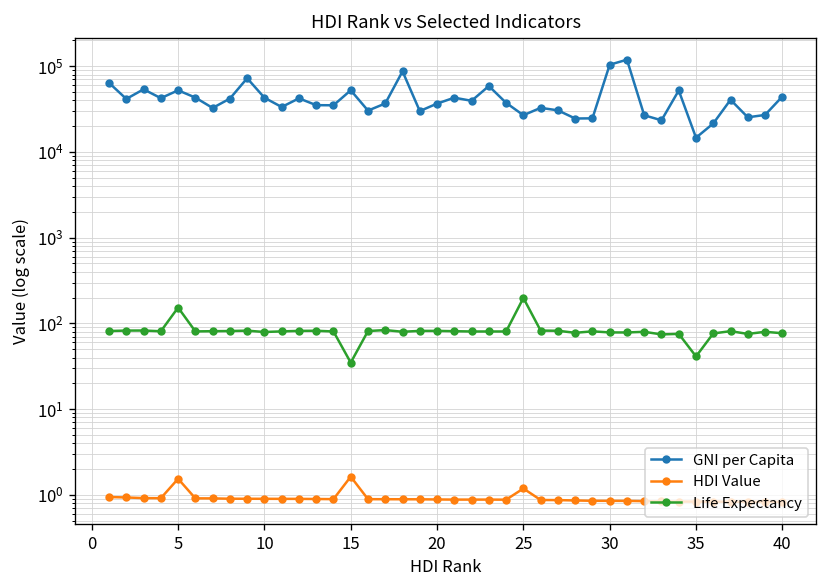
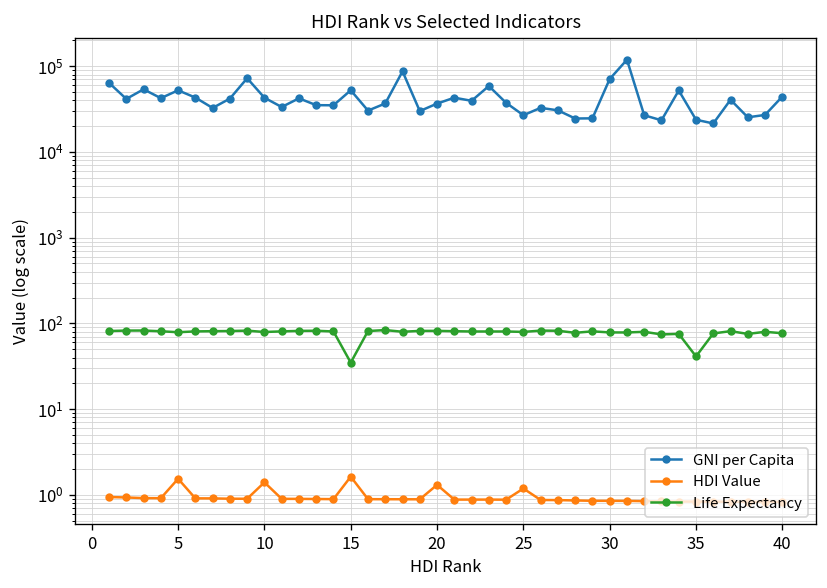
  {
    "GNI per Capita": {
      "5": 50000,
      "10": 40000,
      "15": 50000,
      "20": 40000,
      "25": 27000,
-     "30": 100000,
-     "35": 15000,
+     "30": 70000,
+     "35": 24000,
      "40": 40000
    },
    "HDI Value": {
      "5": 1.5,
-     "10": 0.9,
+     "10": 1.4,
      "15": 1.6,
-     "20": 0.9,
+     "20": 1.3,
      "25": 1.2,
      "30": 0.9
    },
    "Life Expectancy": {
-     "5": 150,
+     "5": 80,
      "10": 80,
      "15": 30,
      "20": 80,
-     "25": 200,
+     "25": 80,
      "30": 80,
      "35": 40,
      "40": 80
    }
  }
